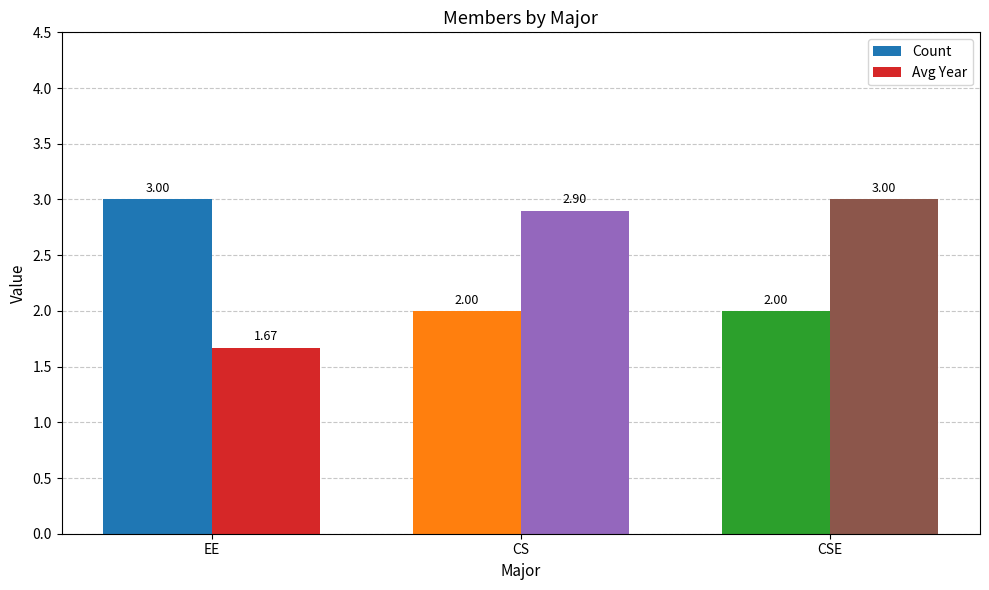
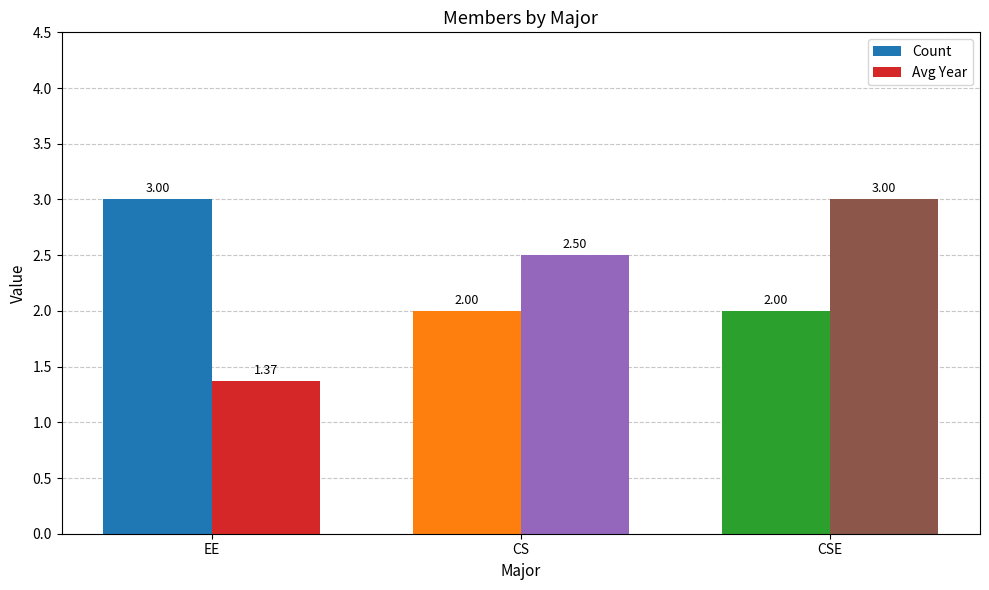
  {
    "Count": {
      "EE": 3.00,
      "CS": 2.00,
      "CSE": 2.00
    },
    "Avg Year": {
-     "EE": 1.67,
-     "CS": 2.90,
+     "EE": 1.37,
+     "CS": 2.50,
      "CSE": 3.00
    }
  }
